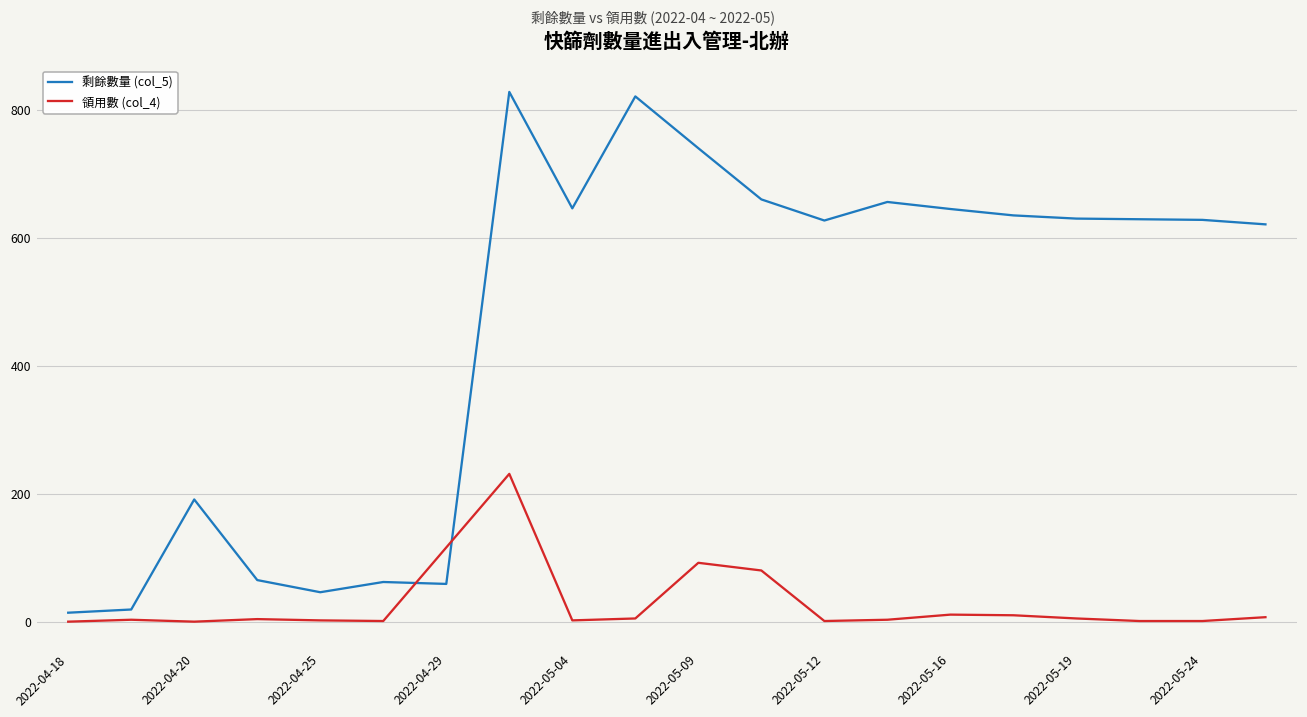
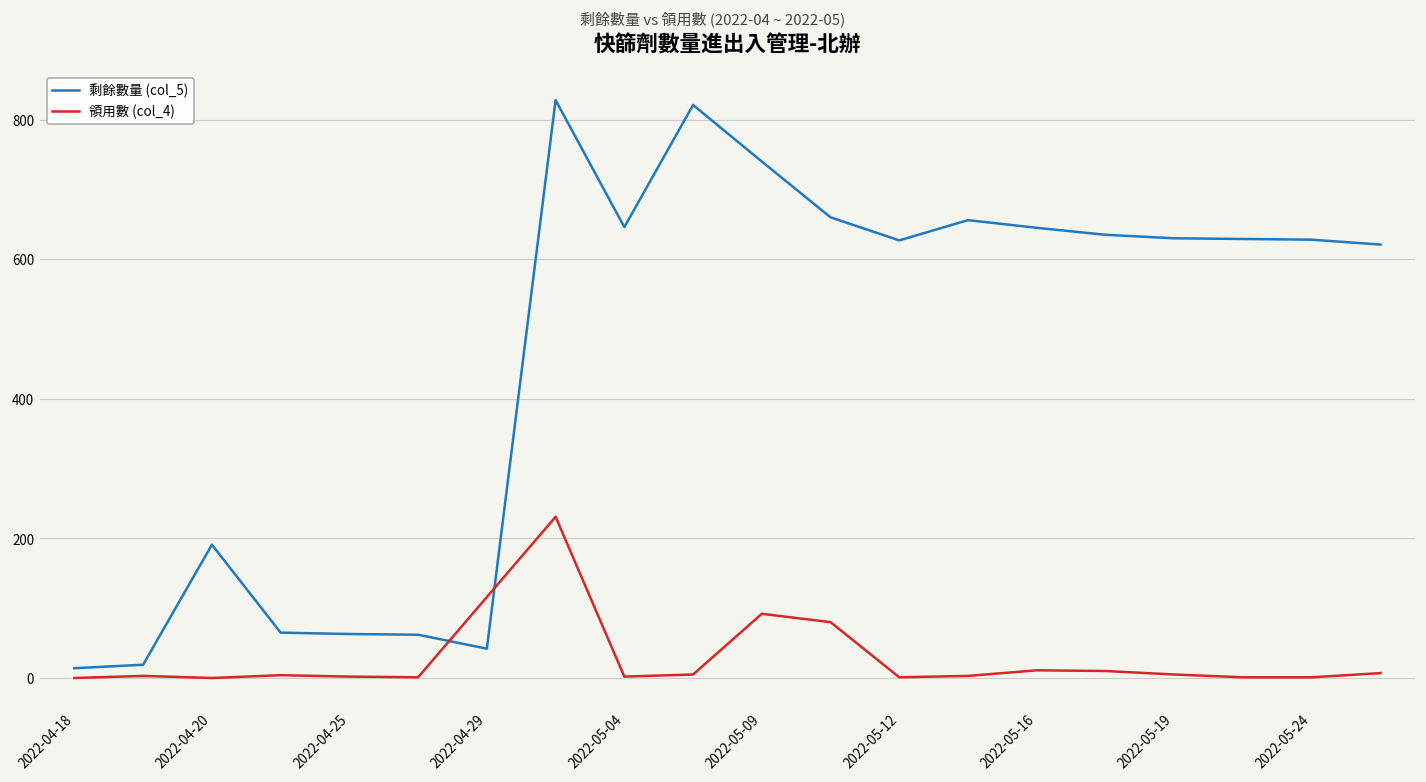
  {
    "剩餘數量 (col_5)": {
      "2022-04-18": 10,
      "2022-04-20": 190,
-     "2022-04-25": 50,
-     "2022-04-29": 60,
+     "2022-04-25": 60,
+     "2022-04-29": 40,
      "2022-05-04": 650,
      "2022-05-09": 740,
      "2022-05-12": 630,
      "2022-05-16": 650,
      "2022-05-19": 630,
      "2022-05-24": 630
    },
    "領用數 (col_4)": {
      "2022-04-18": 0,
      "2022-04-20": 0,
      "2022-04-25": 0,
      "2022-04-29": 120,
      "2022-05-04": 0,
      "2022-05-09": 90,
      "2022-05-12": 0,
      "2022-05-16": 10,
      "2022-05-19": 10,
      "2022-05-24": 0
    }
  }
